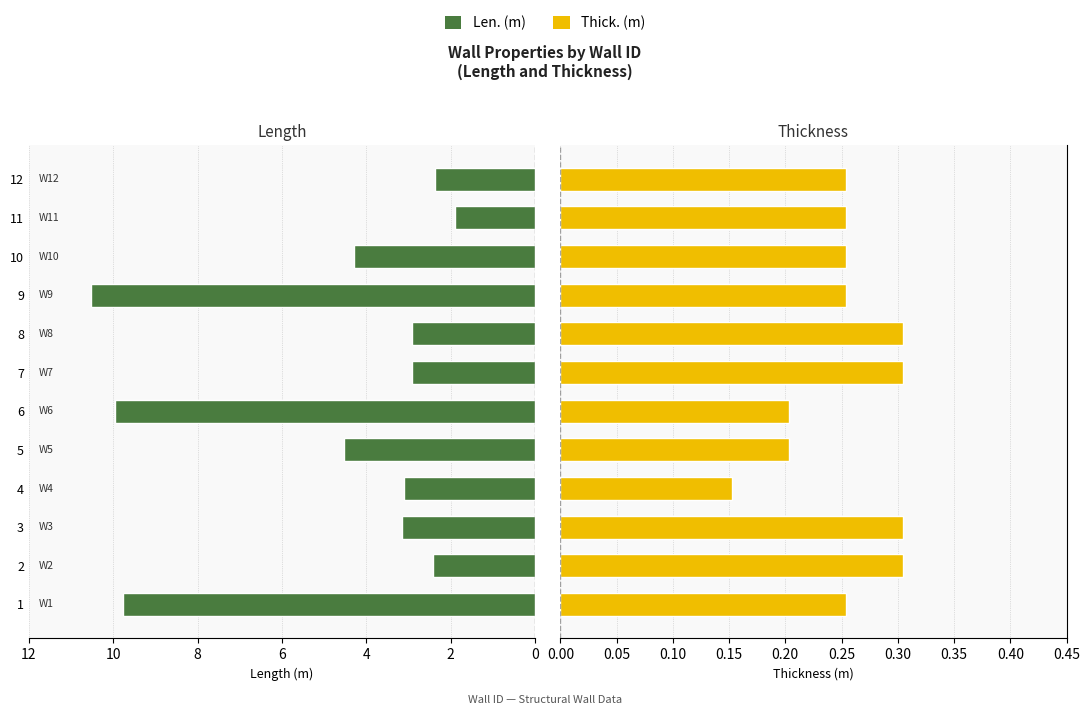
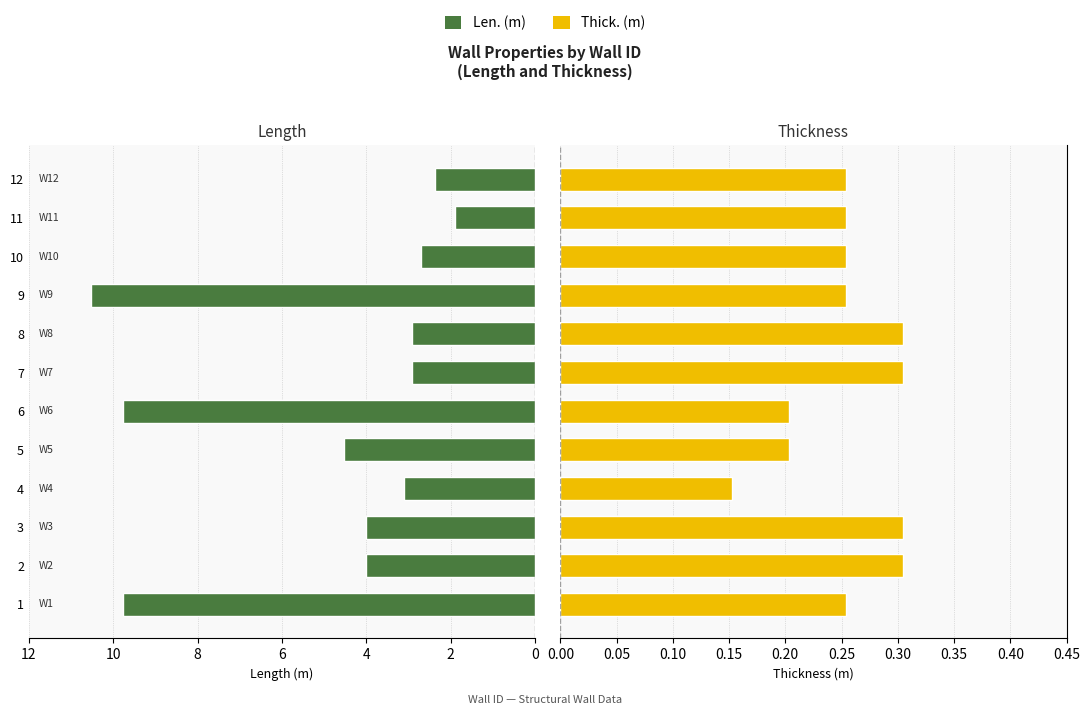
  {
    "Length": {
      "12": 2.4,
      "11": 1.9,
-     "10": 4.3,
+     "10": 2.7,
      "9": 10.5,
      "8": 2.9,
      "7": 2.9,
-     "6": 10.0,
+     "6": 9.8,
      "5": 4.5,
      "4": 3.1,
-     "3": 3.1,
-     "2": 2.4,
+     "3": 4.0,
+     "2": 4.0,
      "1": 9.8
    }
  }
